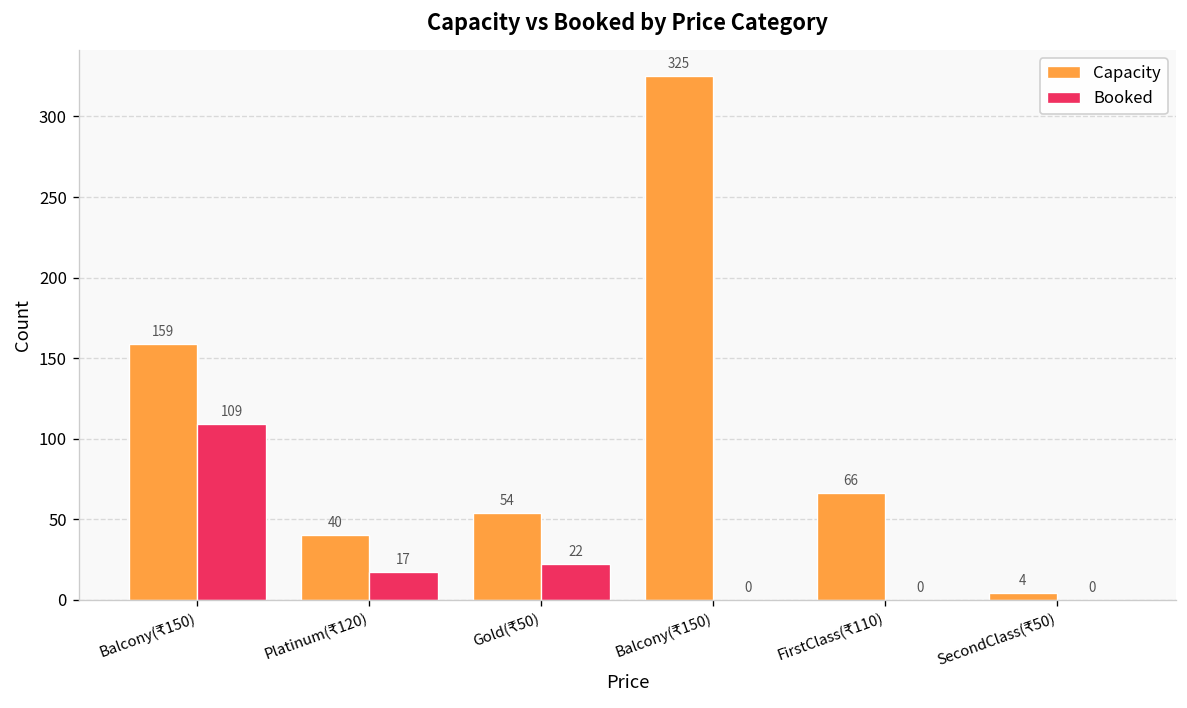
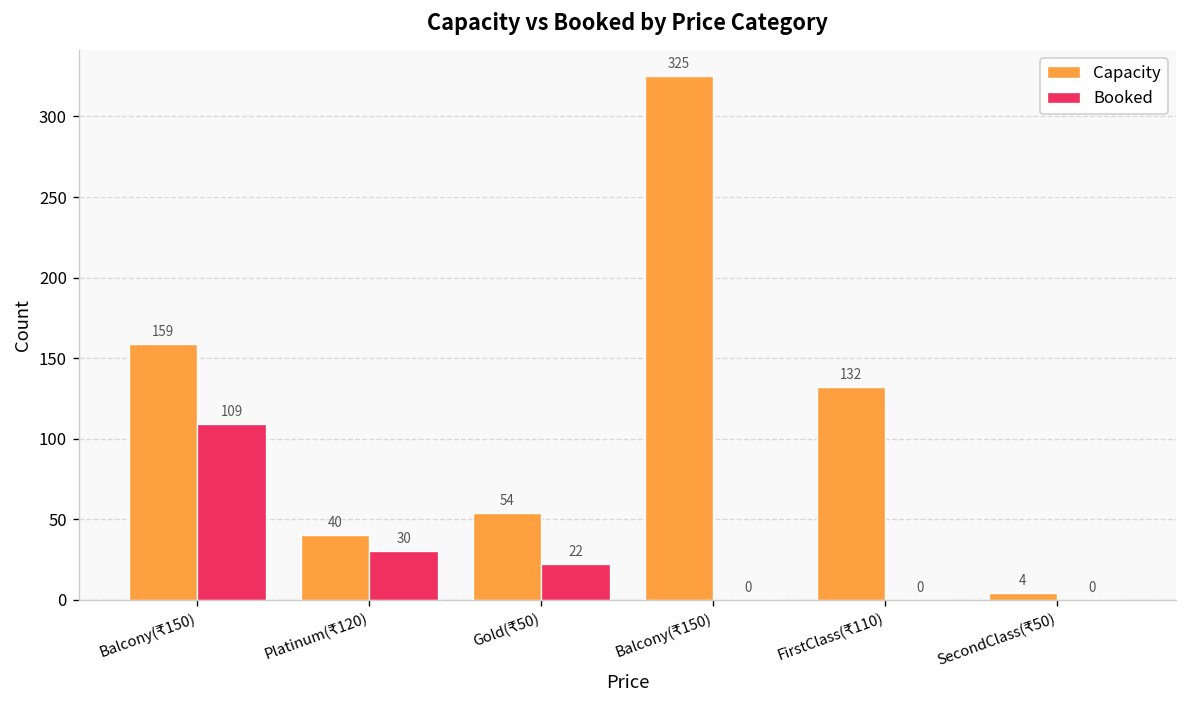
  {
    "Capacity": {
      "Platinum(₹120)": 40,
      "Gold(₹50)": 54,
-     "FirstClass(₹110)": 66,
+     "FirstClass(₹110)": 132,
      "SecondClass(₹50)": 4
    },
    "Booked": {
-     "Platinum(₹120)": 17,
+     "Platinum(₹120)": 30,
      "Gold(₹50)": 22,
      "FirstClass(₹110)": 0,
      "SecondClass(₹50)": 0
    }
  }
